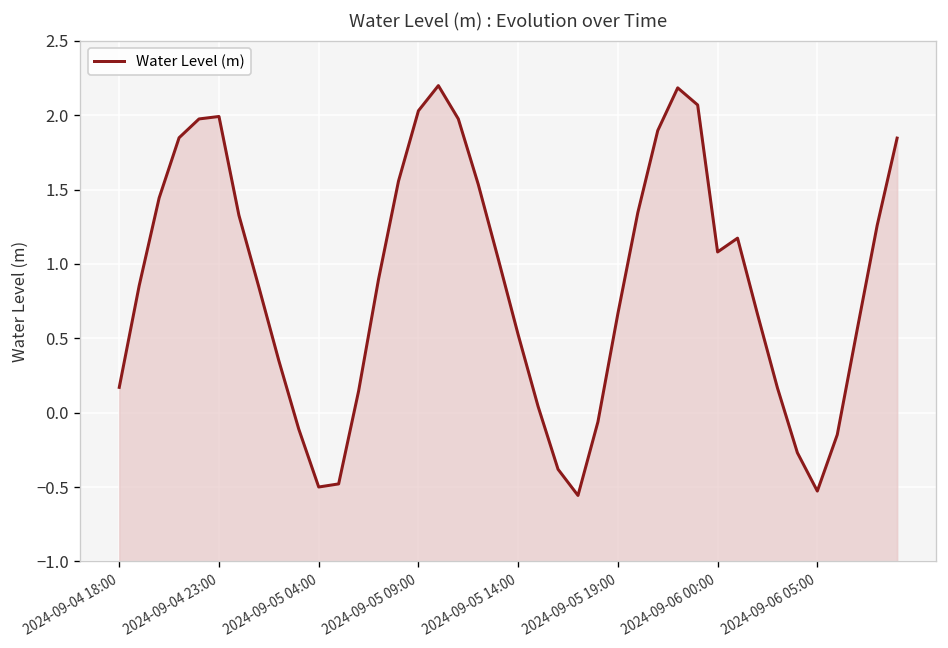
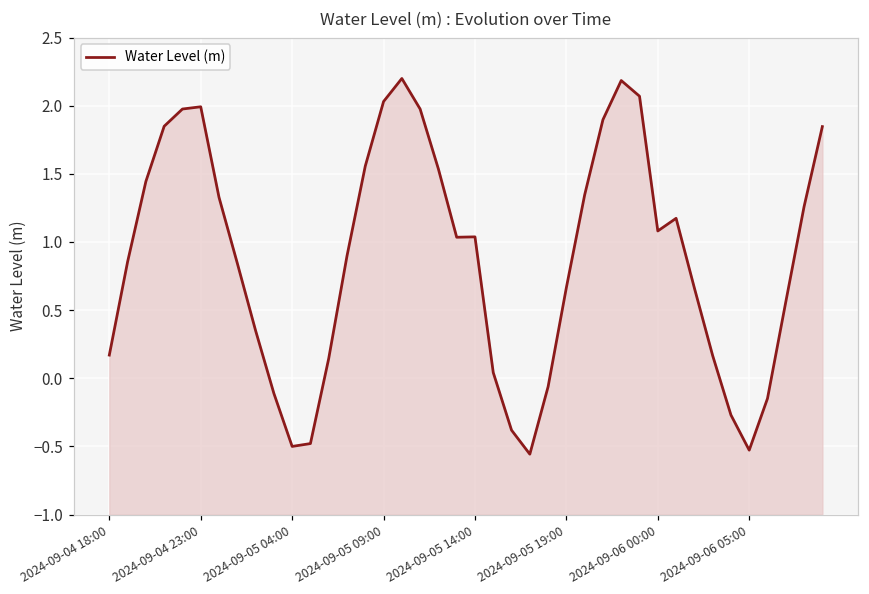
  {
    "2024-09-04 18:00": 0.17,
    "2024-09-04 23:00": 1.99,
    "2024-09-05 04:00": -0.50,
    "2024-09-05 09:00": 2.03,
-   "2024-09-05 14:00": 0.52,
+   "2024-09-05 14:00": 1.04,
    "2024-09-05 19:00": 0.67,
    "2024-09-06 00:00": 1.08,
    "2024-09-06 05:00": -0.53
  }
